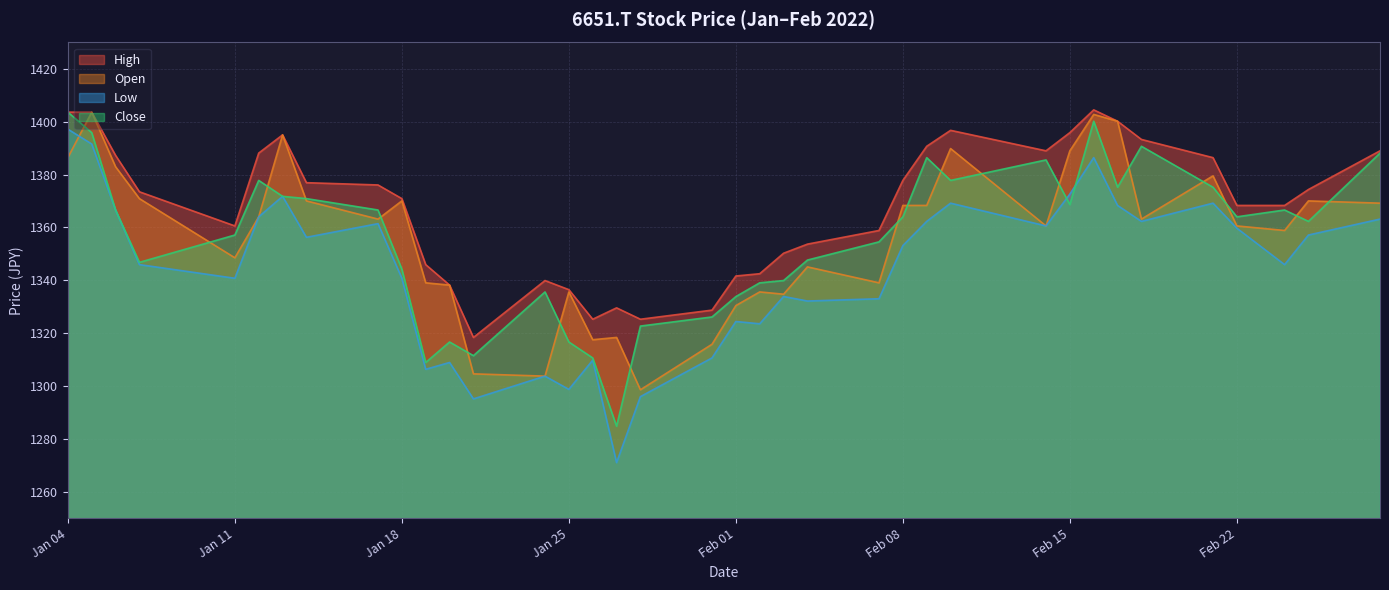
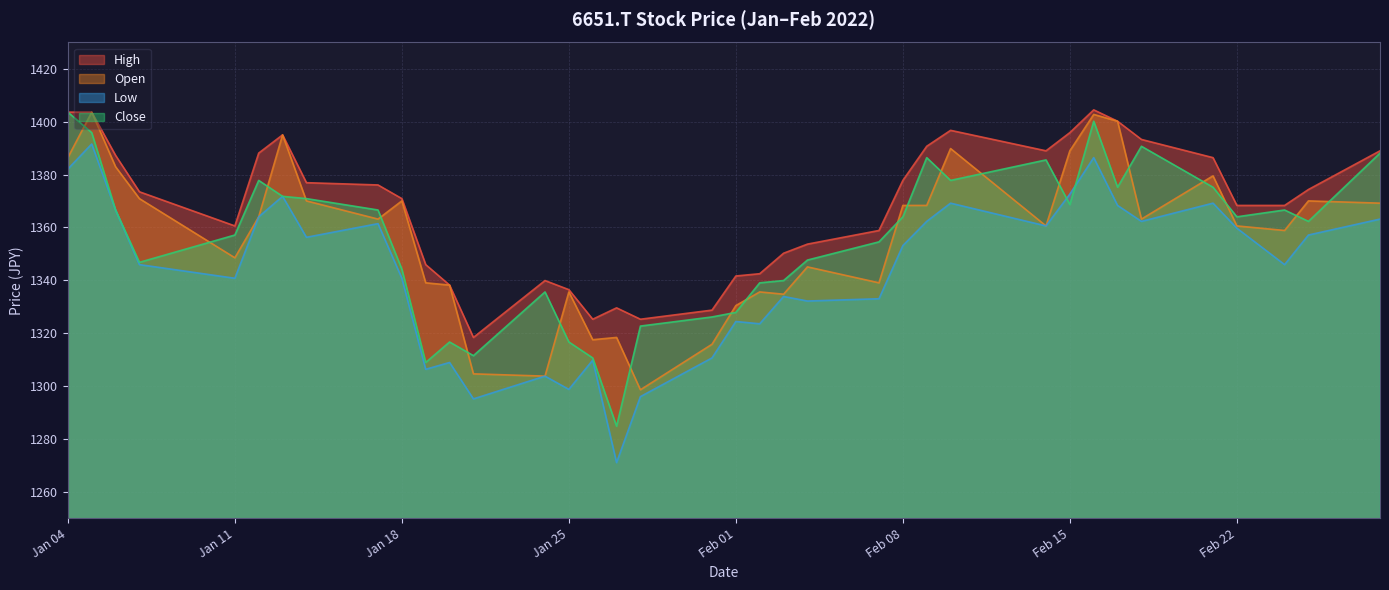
  {
    "Low": {
-     "Jan 04": 1397,
+     "Jan 04": 1382,
      "Jan 11": 1341,
      "Jan 18": 1341,
      "Jan 25": 1299,
      "Feb 01": 1324,
      "Feb 08": 1353,
      "Feb 15": 1373
    },
    "Close": {
      "Jan 11": 1357,
      "Jan 18": 1344,
      "Jan 25": 1317,
-     "Feb 01": 1334,
+     "Feb 01": 1328,
      "Feb 08": 1364,
      "Feb 15": 1369,
      "Feb 22": 1364
    }
  }
